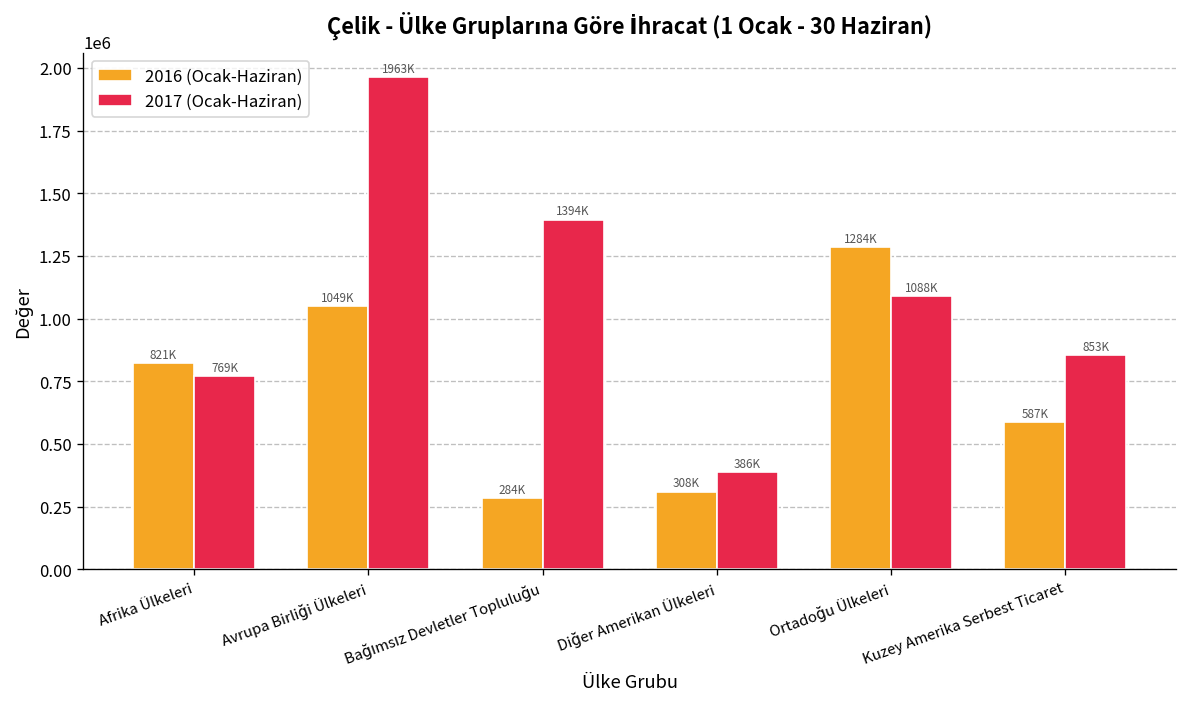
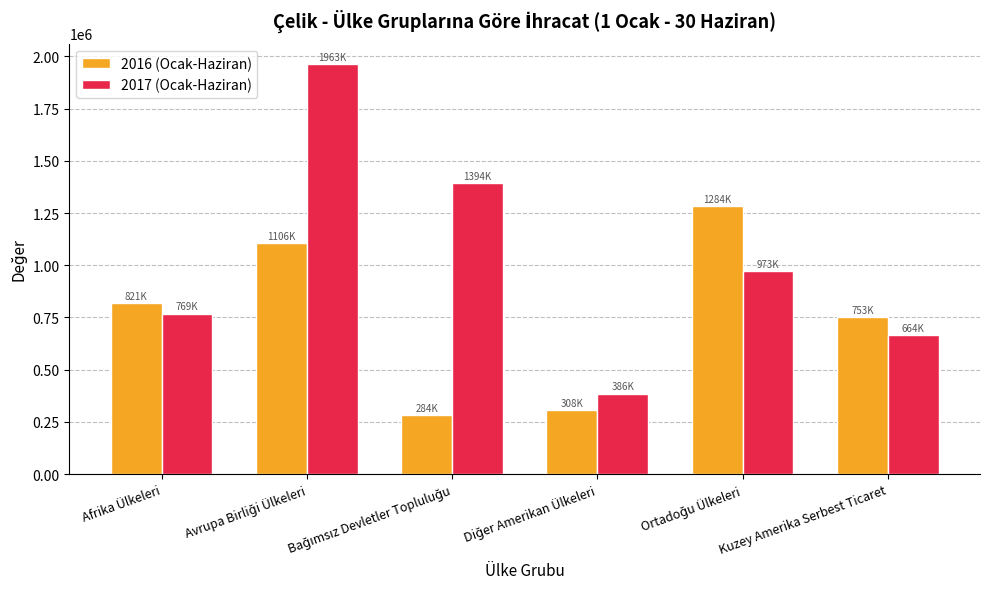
  {
    "2016 (Ocak-Haziran)": {
      "Afrika Ülkeleri": "821K",
-     "Avrupa Birliği Ülkeleri": "1049K",
+     "Avrupa Birliği Ülkeleri": "1106K",
      "Bağımsız Devletler Topluluğu": "284K",
      "Diğer Amerikan Ülkeleri": "308K",
      "Ortadoğu Ülkeleri": "1284K",
-     "Kuzey Amerika Serbest Ticaret": "587K"
+     "Kuzey Amerika Serbest Ticaret": "753K"
    },
    "2017 (Ocak-Haziran)": {
      "Afrika Ülkeleri": "769K",
      "Avrupa Birliği Ülkeleri": "1963K",
      "Bağımsız Devletler Topluluğu": "1394K",
      "Diğer Amerikan Ülkeleri": "386K",
-     "Ortadoğu Ülkeleri": "1088K",
-     "Kuzey Amerika Serbest Ticaret": "853K"
+     "Ortadoğu Ülkeleri": "973K",
+     "Kuzey Amerika Serbest Ticaret": "664K"
    }
  }
